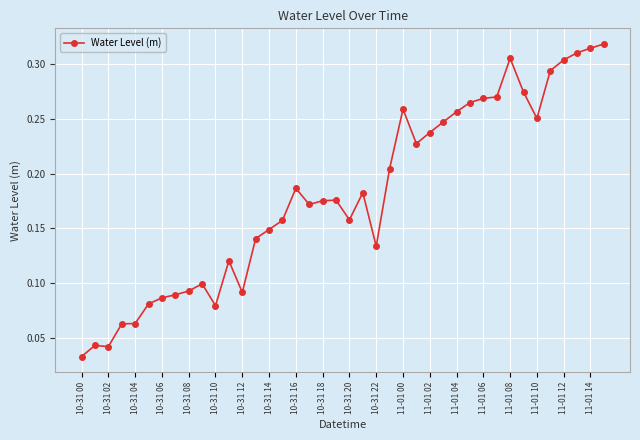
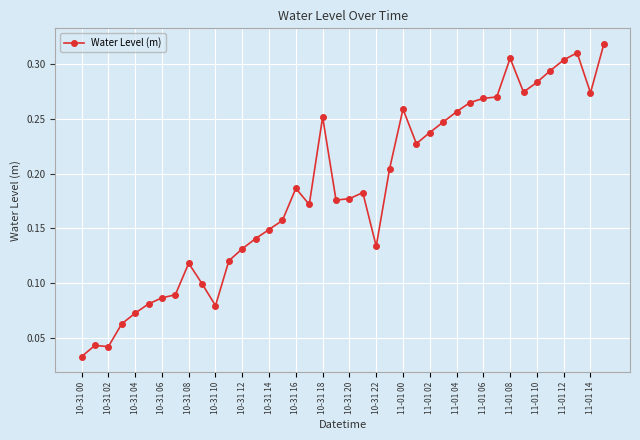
  {
    "10-31 00": 0.033,
    "10-31 02": 0.042,
-   "10-31 04": 0.063,
+   "10-31 04": 0.072,
    "10-31 06": 0.087,
-   "10-31 08": 0.093,
+   "10-31 08": 0.118,
    "10-31 10": 0.079,
-   "10-31 12": 0.092,
+   "10-31 12": 0.131,
    "10-31 14": 0.149,
    "10-31 16": 0.187,
-   "10-31 18": 0.175,
-   "10-31 20": 0.158,
+   "10-31 18": 0.252,
+   "10-31 20": 0.177,
    "10-31 22": 0.134,
    "11-01 00": 0.259,
    "11-01 02": 0.238,
    "11-01 04": 0.257,
    "11-01 06": 0.269,
    "11-01 08": 0.305,
-   "11-01 10": 0.251,
+   "11-01 10": 0.284,
    "11-01 12": 0.304,
-   "11-01 14": 0.315
+   "11-01 14": 0.274
  }
